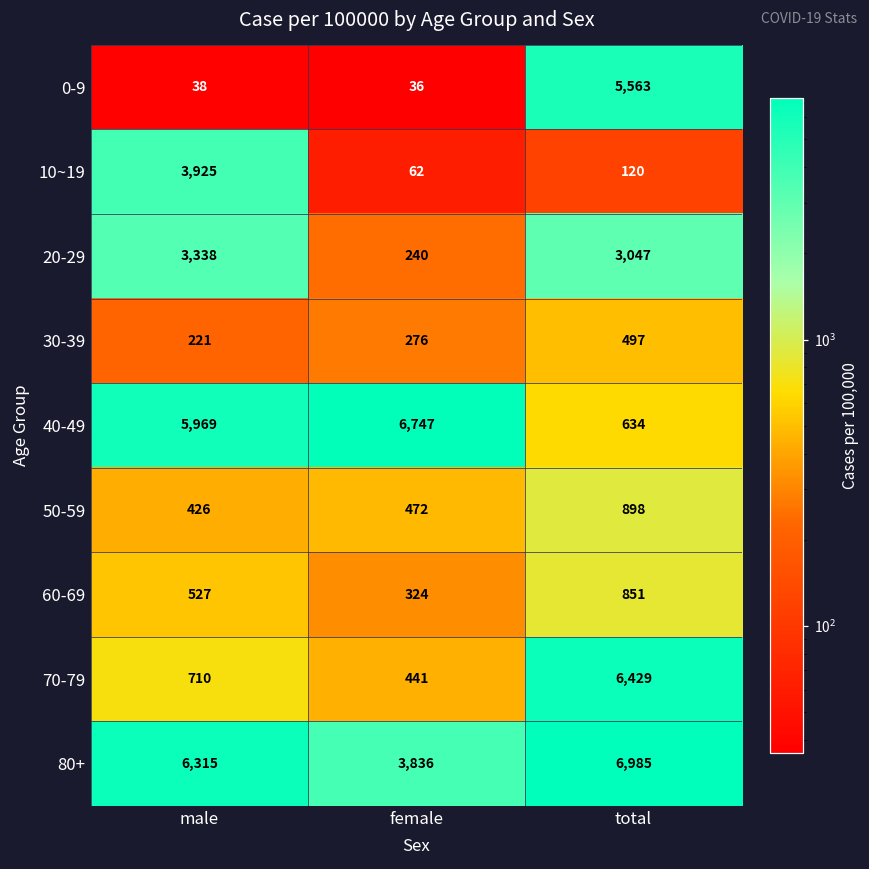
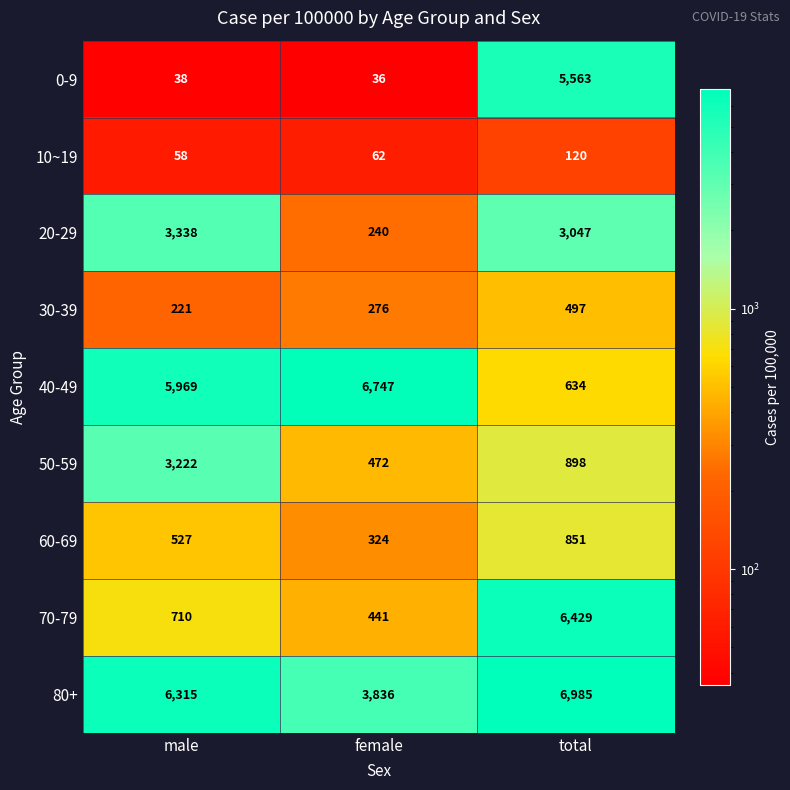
  {
    "0-9": {
      "male": "38",
      "female": "36",
      "total": "5,563"
    },
    "10~19": {
-     "male": "3,925",
+     "male": "58",
      "female": "62",
      "total": "120"
    },
    "20-29": {
      "male": "3,338",
      "female": "240",
      "total": "3,047"
    },
    "30-39": {
      "male": "221",
      "female": "276",
      "total": "497"
    },
    "40-49": {
      "male": "5,969",
      "female": "6,747",
      "total": "634"
    },
    "50-59": {
-     "male": "426",
+     "male": "3,222",
      "female": "472",
      "total": "898"
    },
    "60-69": {
      "male": "527",
      "female": "324",
      "total": "851"
    },
    "70-79": {
      "male": "710",
      "female": "441",
      "total": "6,429"
    },
    "80+": {
      "male": "6,315",
      "female": "3,836",
      "total": "6,985"
    }
  }
